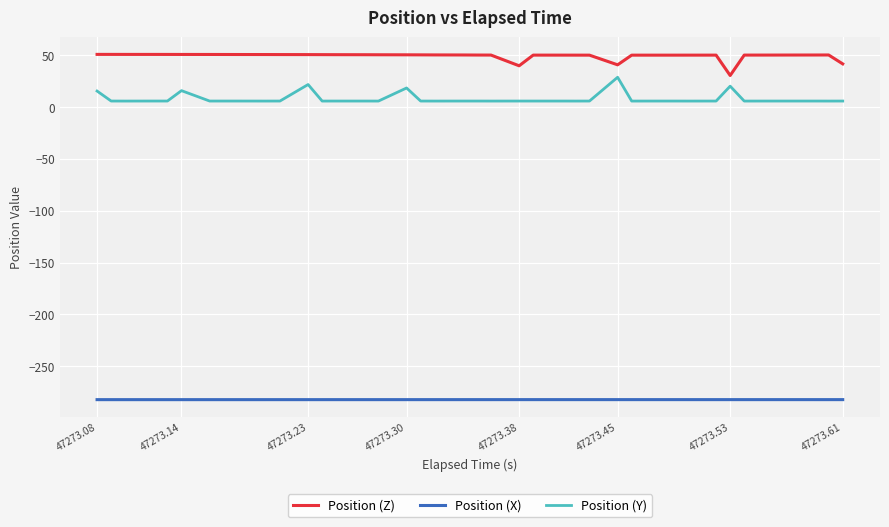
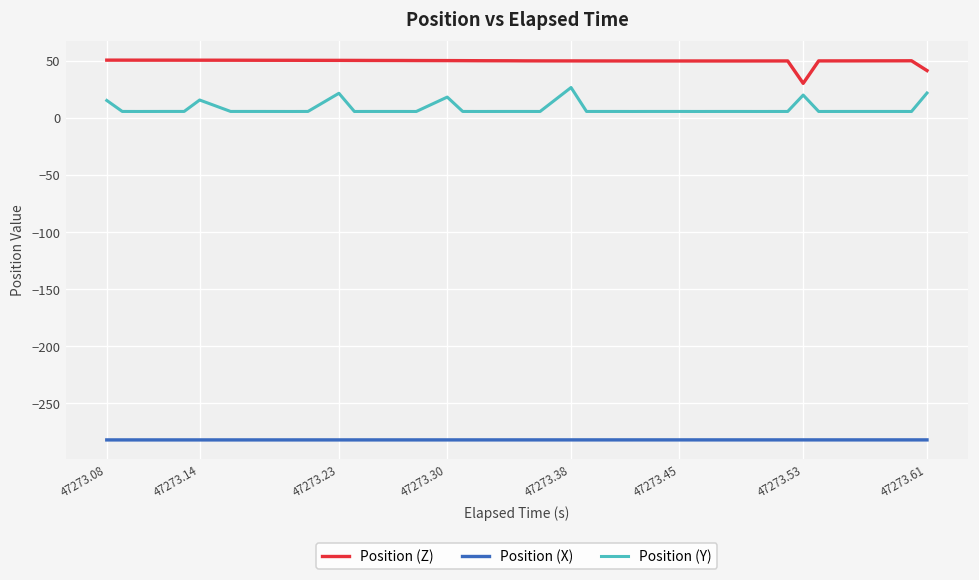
  {
    "Position (Z)": {
      "47273.08": 51,
      "47273.14": 50,
      "47273.23": 50,
      "47273.30": 50,
-     "47273.38": 40,
-     "47273.45": 40,
+     "47273.38": 50,
+     "47273.45": 50,
      "47273.53": 30,
      "47273.61": 41
    },
    "Position (X)": {
      "47273.08": -282,
      "47273.14": -282,
      "47273.23": -282,
      "47273.30": -282,
      "47273.38": -282,
      "47273.45": -282,
      "47273.53": -282,
      "47273.61": -282
    },
    "Position (Y)": {
      "47273.08": 15,
      "47273.14": 16,
      "47273.23": 21,
      "47273.30": 18,
-     "47273.38": 6,
-     "47273.45": 28,
+     "47273.38": 27,
+     "47273.45": 6,
      "47273.53": 20,
-     "47273.61": 6
+     "47273.61": 22
    }
  }
